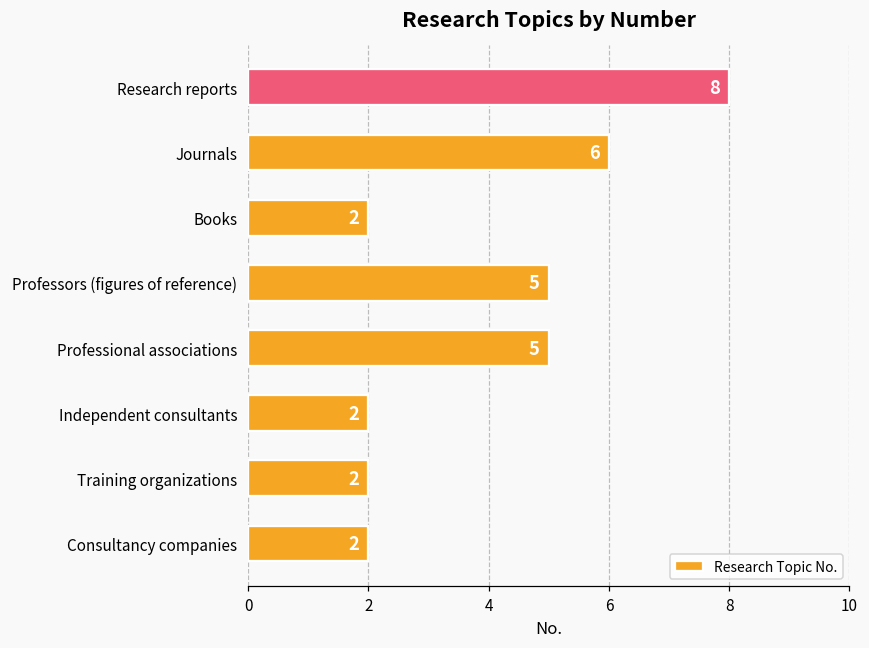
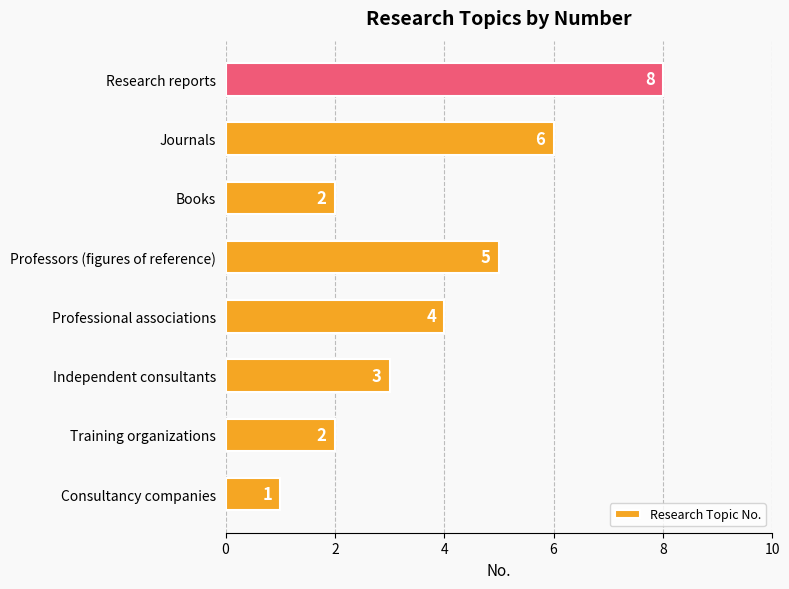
  {
    "Research reports": 8,
    "Journals": 6,
    "Books": 2,
    "Professors (figures of reference)": 5,
-   "Professional associations": 5,
-   "Independent consultants": 2,
+   "Professional associations": 4,
+   "Independent consultants": 3,
    "Training organizations": 2,
-   "Consultancy companies": 2
+   "Consultancy companies": 1
  }
